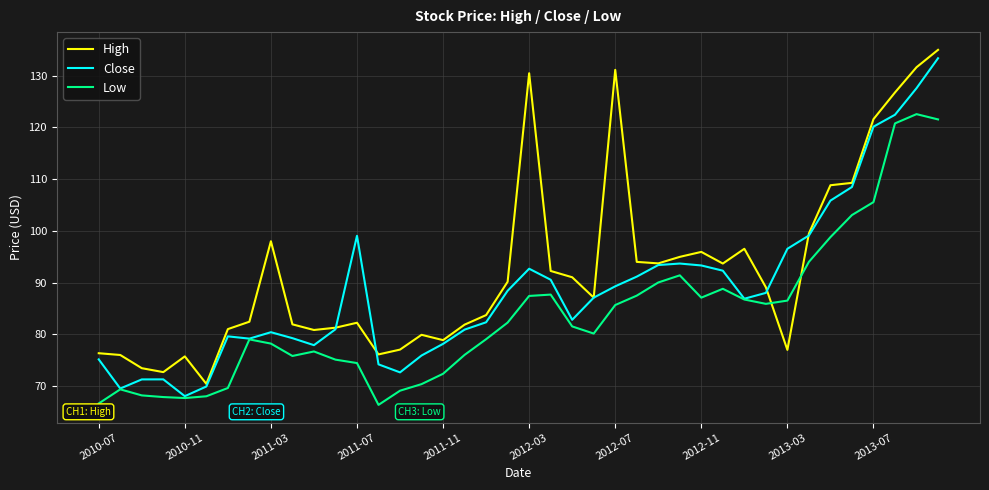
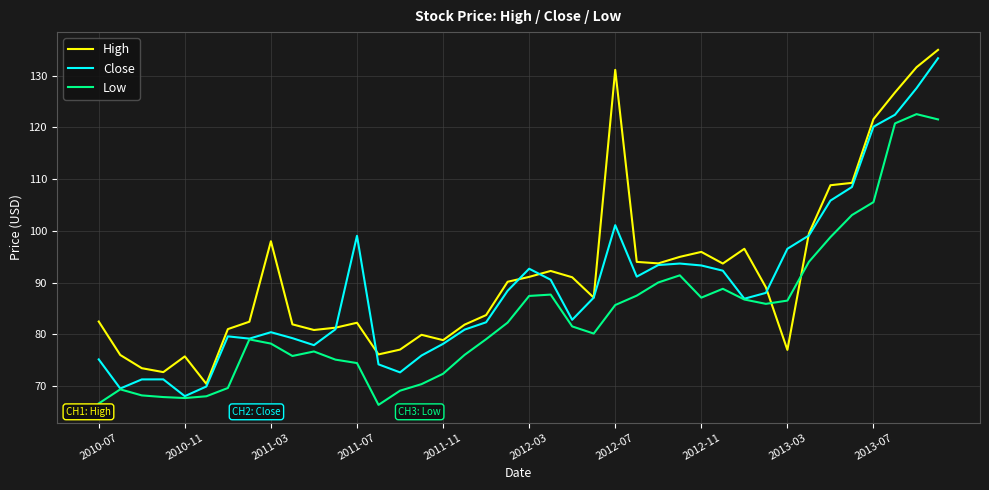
  {
    "High": {
-     "2010-07": 76,
+     "2010-07": 82,
      "2010-11": 76,
      "2011-03": 98,
      "2011-07": 82,
      "2011-11": 79,
-     "2012-03": 130,
+     "2012-03": 91,
      "2012-07": 131,
      "2012-11": 96,
      "2013-03": 77,
      "2013-07": 122
    },
    "Close": {
      "2010-07": 75,
      "2011-03": 80,
      "2011-07": 99,
      "2011-11": 78,
      "2012-03": 93,
-     "2012-07": 89,
+     "2012-07": 101,
      "2012-11": 93,
      "2013-03": 97,
      "2013-07": 120
    },
    "Low": {
      "2010-07": 67,
      "2011-03": 78,
      "2011-07": 74,
      "2011-11": 72,
      "2012-03": 87,
      "2012-07": 86,
      "2012-11": 87,
      "2013-03": 87,
      "2013-07": 106
    }
  }
